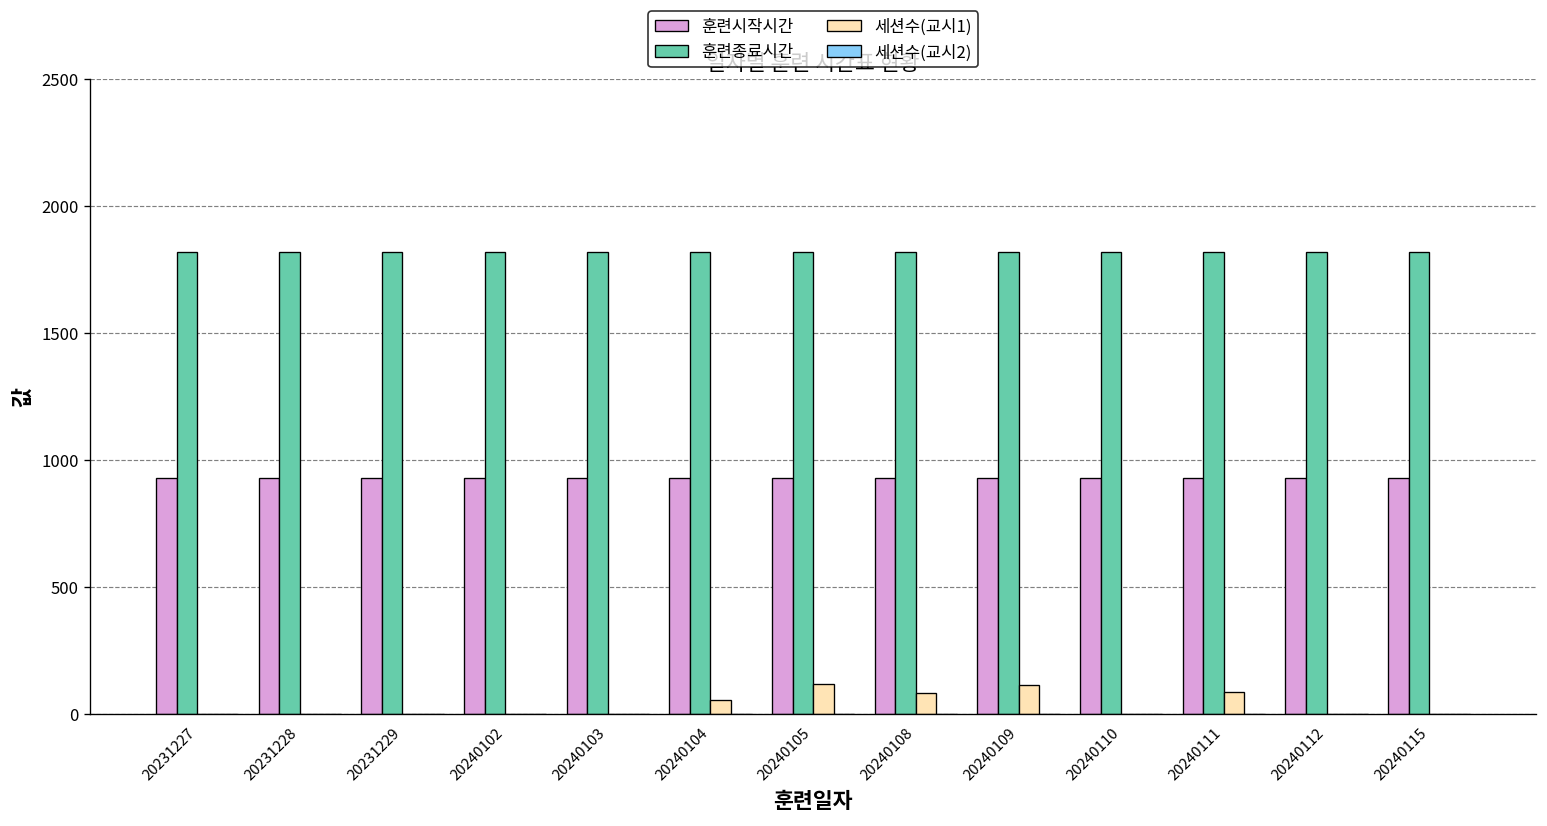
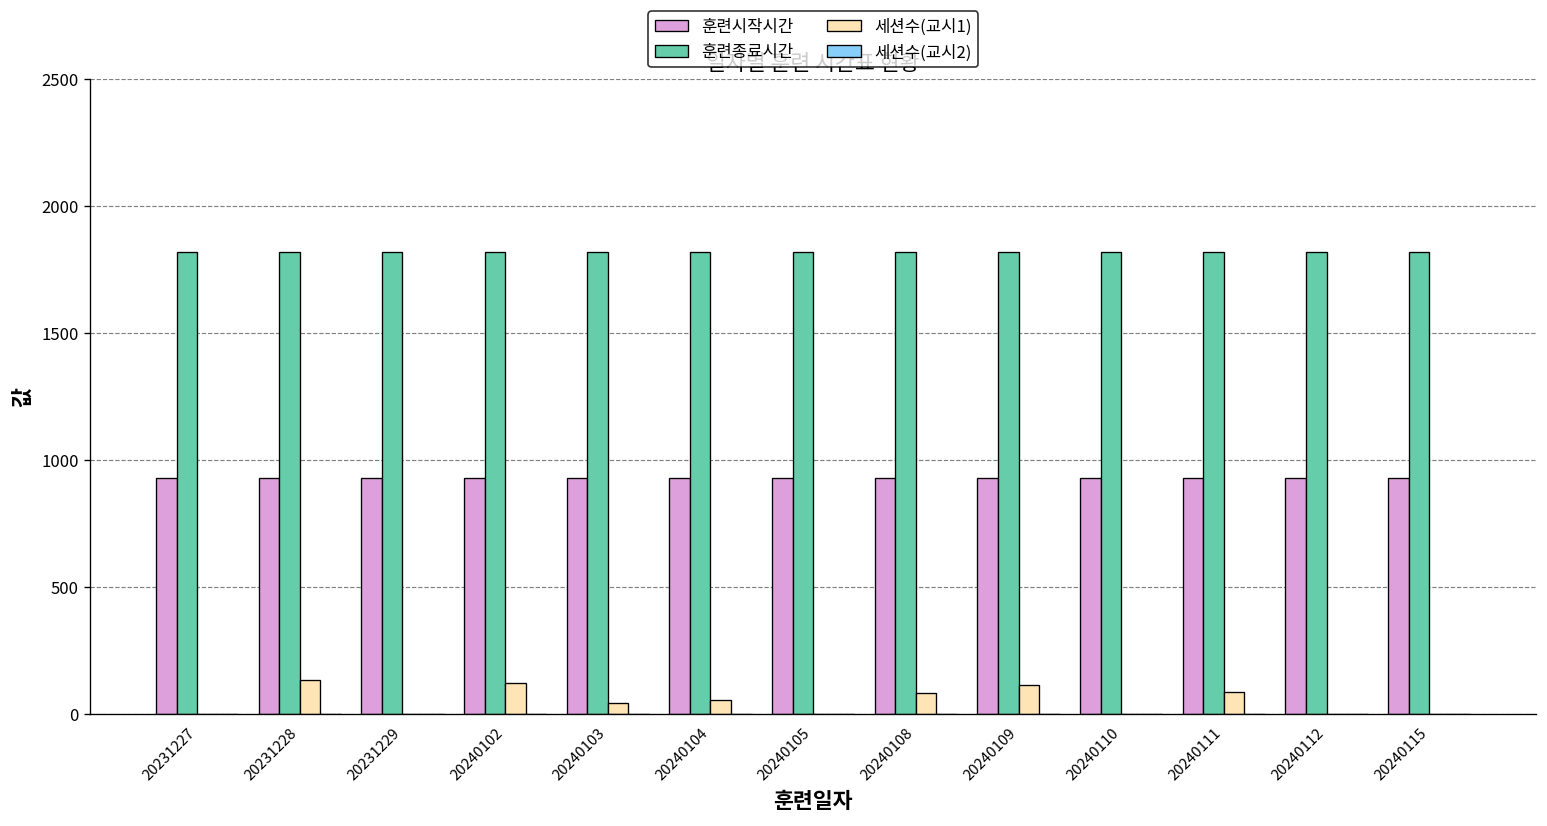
  {
    "훈련시작시간": {
      "20231227": 930,
      "20231228": 930,
      "20231229": 930,
      "20240102": 930,
      "20240103": 930,
      "20240104": 930,
      "20240105": 930,
      "20240108": 930,
      "20240109": 930,
      "20240110": 930,
      "20240111": 930,
      "20240112": 930,
      "20240115": 930
    },
    "훈련종료시간": {
      "20231227": 1820,
      "20231228": 1820,
      "20231229": 1820,
      "20240102": 1820,
      "20240103": 1820,
      "20240104": 1820,
      "20240105": 1820,
      "20240108": 1820,
      "20240109": 1820,
      "20240110": 1820,
      "20240111": 1820,
      "20240112": 1820,
      "20240115": 1820
    },
    "세션수(교시1)": {
-     "20231228": 0,
-     "20240102": 0,
-     "20240103": 0,
+     "20231228": 140,
+     "20240102": 120,
+     "20240103": 50,
      "20240104": 60,
-     "20240105": 120,
+     "20240105": 0,
      "20240108": 90,
      "20240109": 120,
      "20240111": 90
    }
  }
